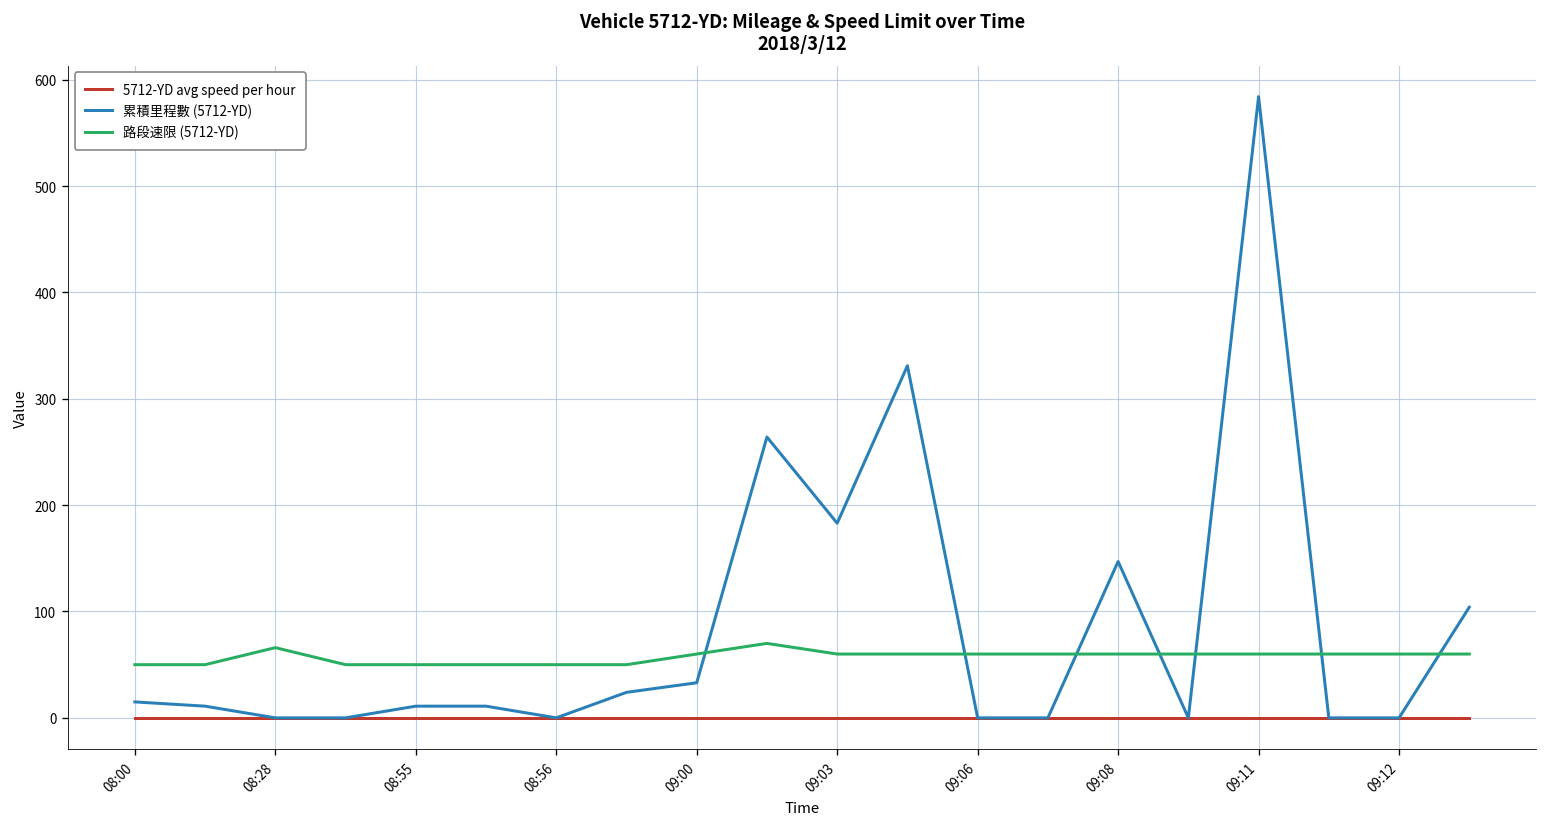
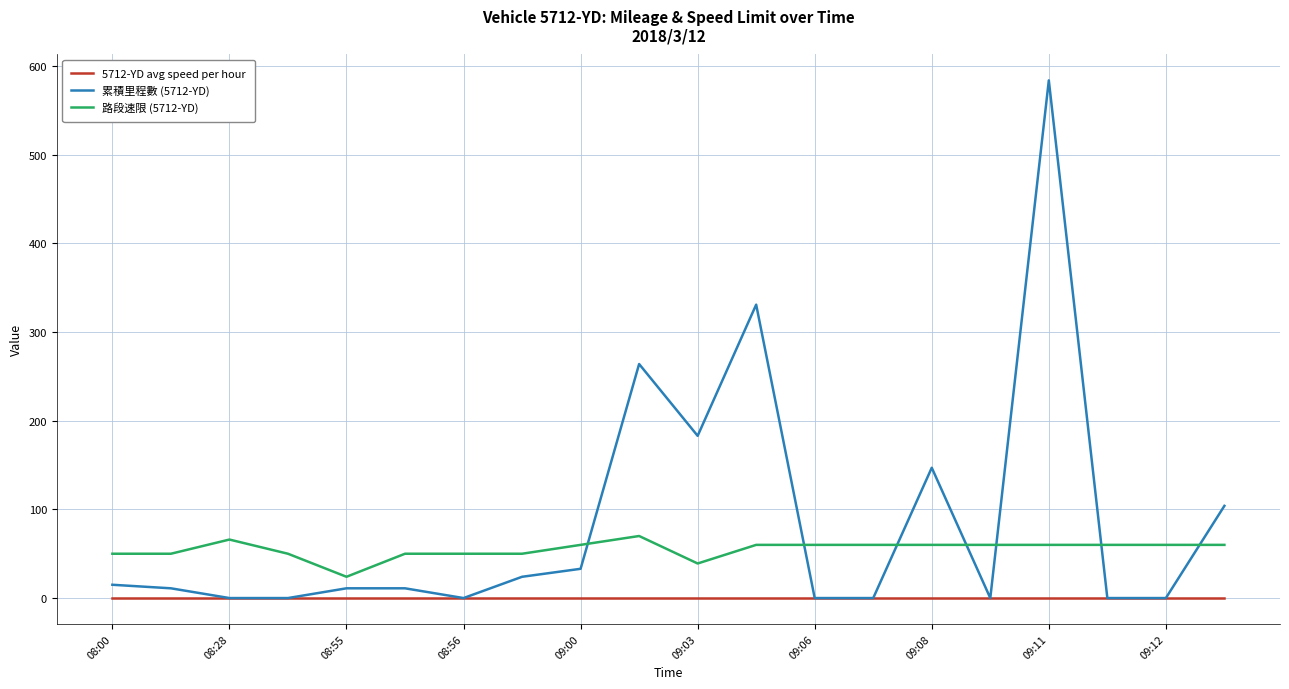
  {
    "5712-YD avg speed per hour": {
      "08:00": 0,
      "08:55": 0,
      "09:00": 0,
      "09:03": 0,
      "09:11": 0
    },
    "累積里程數 (5712-YD)": {
      "08:00": 20,
      "08:55": 10,
      "09:00": 30,
      "09:03": 180,
      "09:11": 580
    },
    "路段速限 (5712-YD)": {
      "08:00": 50,
      "08:28": 70,
-     "08:55": 50,
+     "08:55": 20,
      "09:00": 60,
-     "09:03": 60,
+     "09:03": 40,
      "09:11": 60
    }
  }
